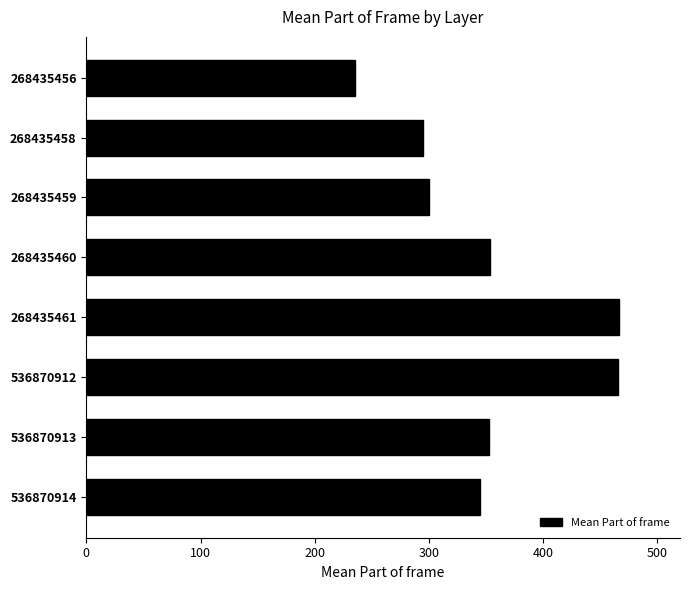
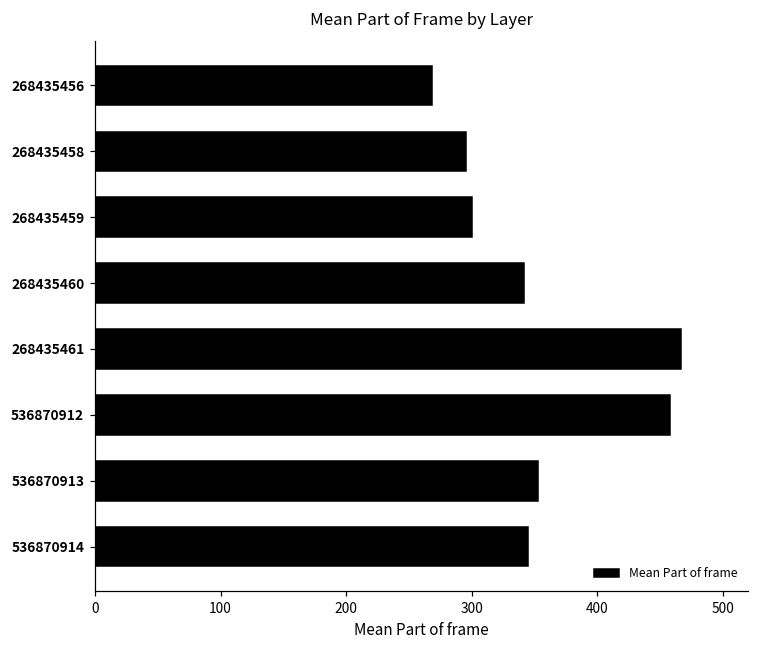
  {
-   "268435456": 235,
+   "268435456": 268,
    "268435458": 295,
    "268435459": 300,
-   "268435460": 354,
+   "268435460": 342,
    "268435461": 467,
-   "536870912": 466,
+   "536870912": 458,
    "536870913": 353,
    "536870914": 345
  }
